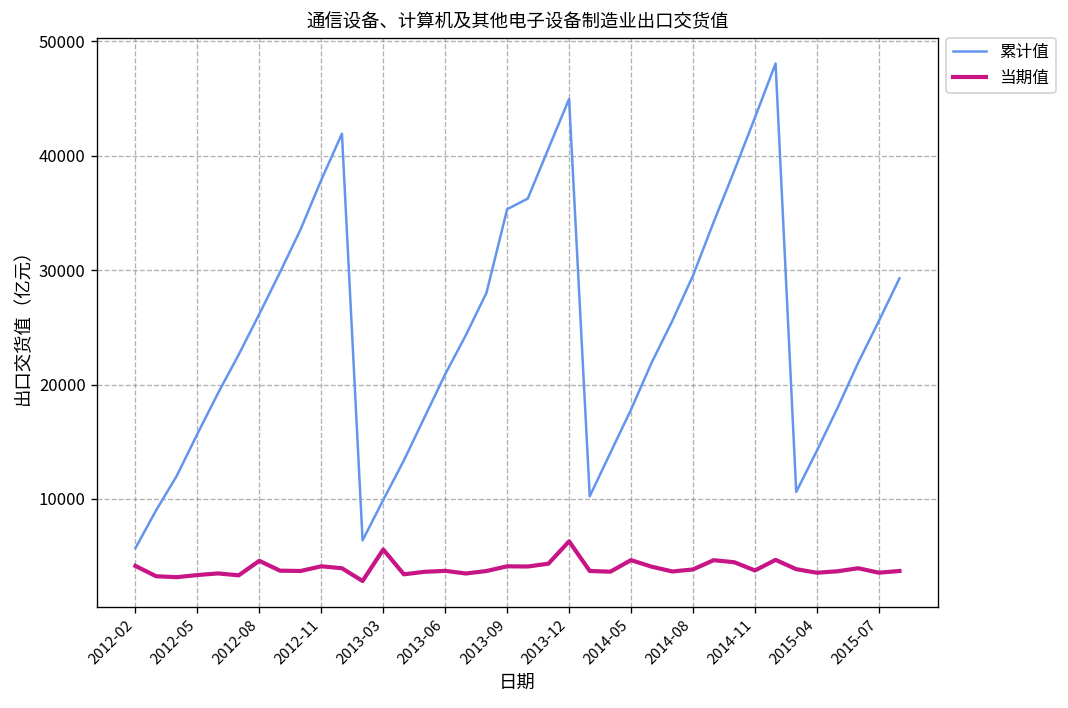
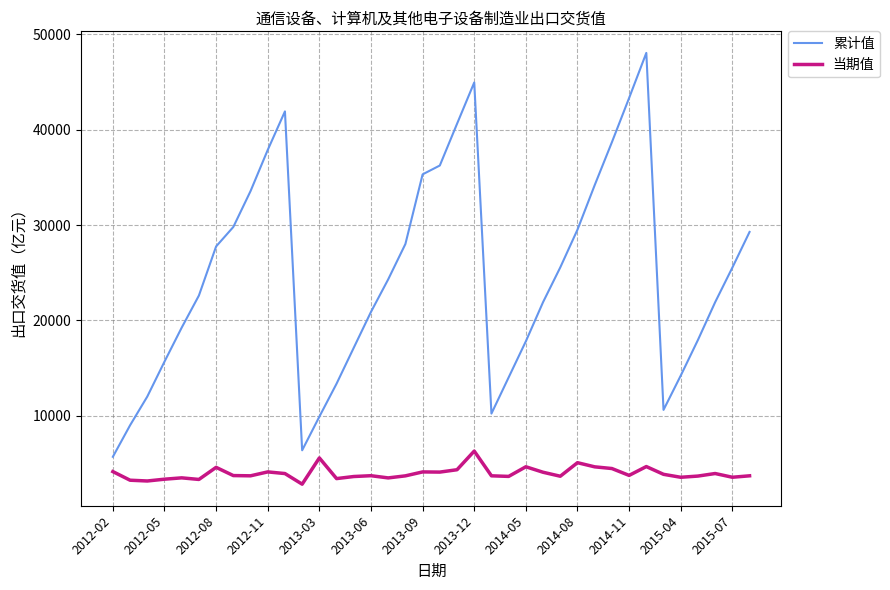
  {
    "累计值": {
      "2012-02": 6000,
      "2012-05": 16000,
-     "2012-08": 26000,
+     "2012-08": 28000,
      "2012-11": 38000,
      "2013-03": 10000,
      "2013-06": 21000,
      "2013-09": 35000,
      "2013-12": 45000,
      "2014-05": 18000,
      "2014-08": 30000,
      "2014-11": 43000,
      "2015-04": 14000,
      "2015-07": 26000
    },
    "当期值": {
      "2012-02": 4000,
      "2012-05": 3000,
      "2012-08": 5000,
      "2012-11": 4000,
      "2013-03": 6000,
      "2013-06": 4000,
      "2013-09": 4000,
      "2013-12": 6000,
      "2014-05": 5000,
-     "2014-08": 4000,
+     "2014-08": 5000,
      "2014-11": 4000,
      "2015-04": 4000,
      "2015-07": 4000
    }
  }
